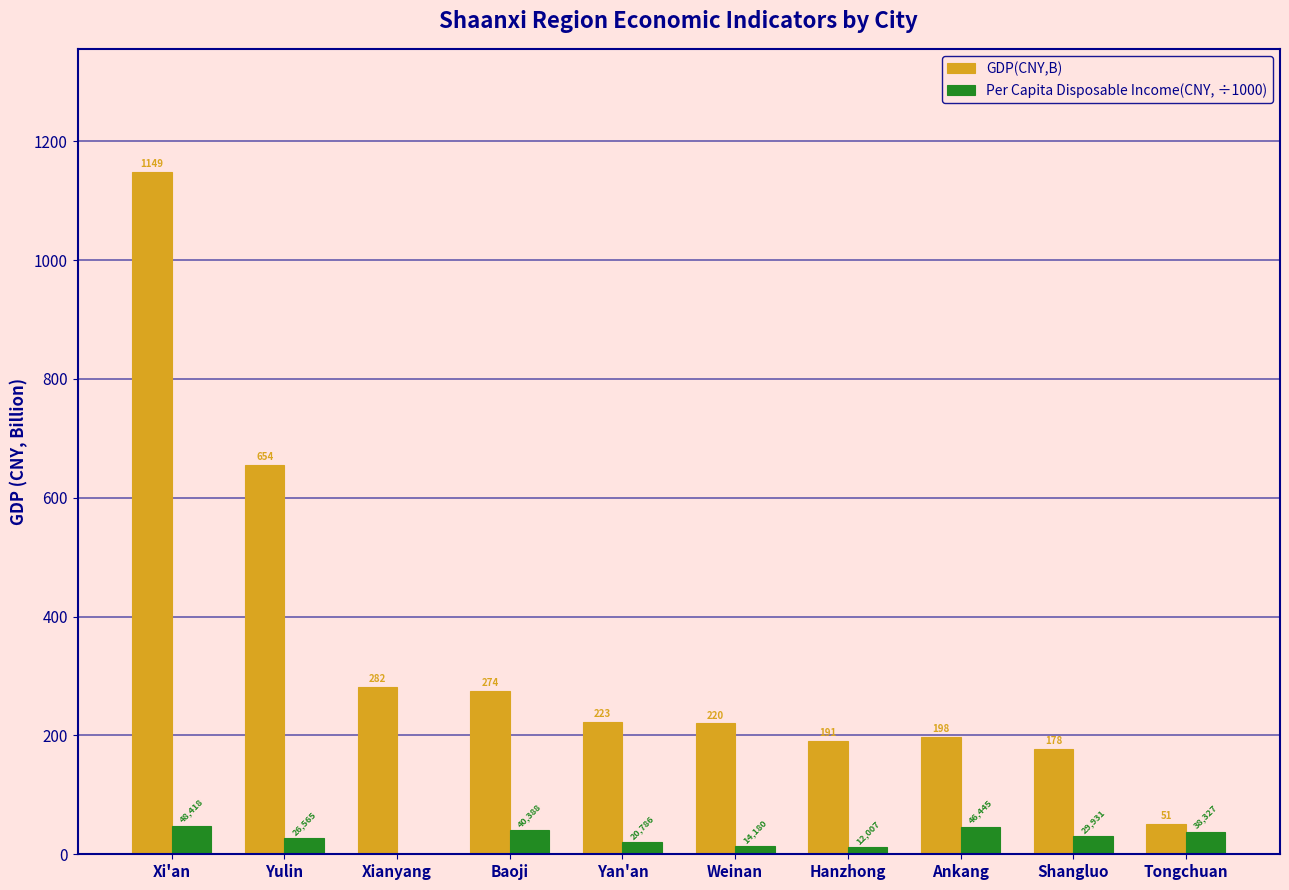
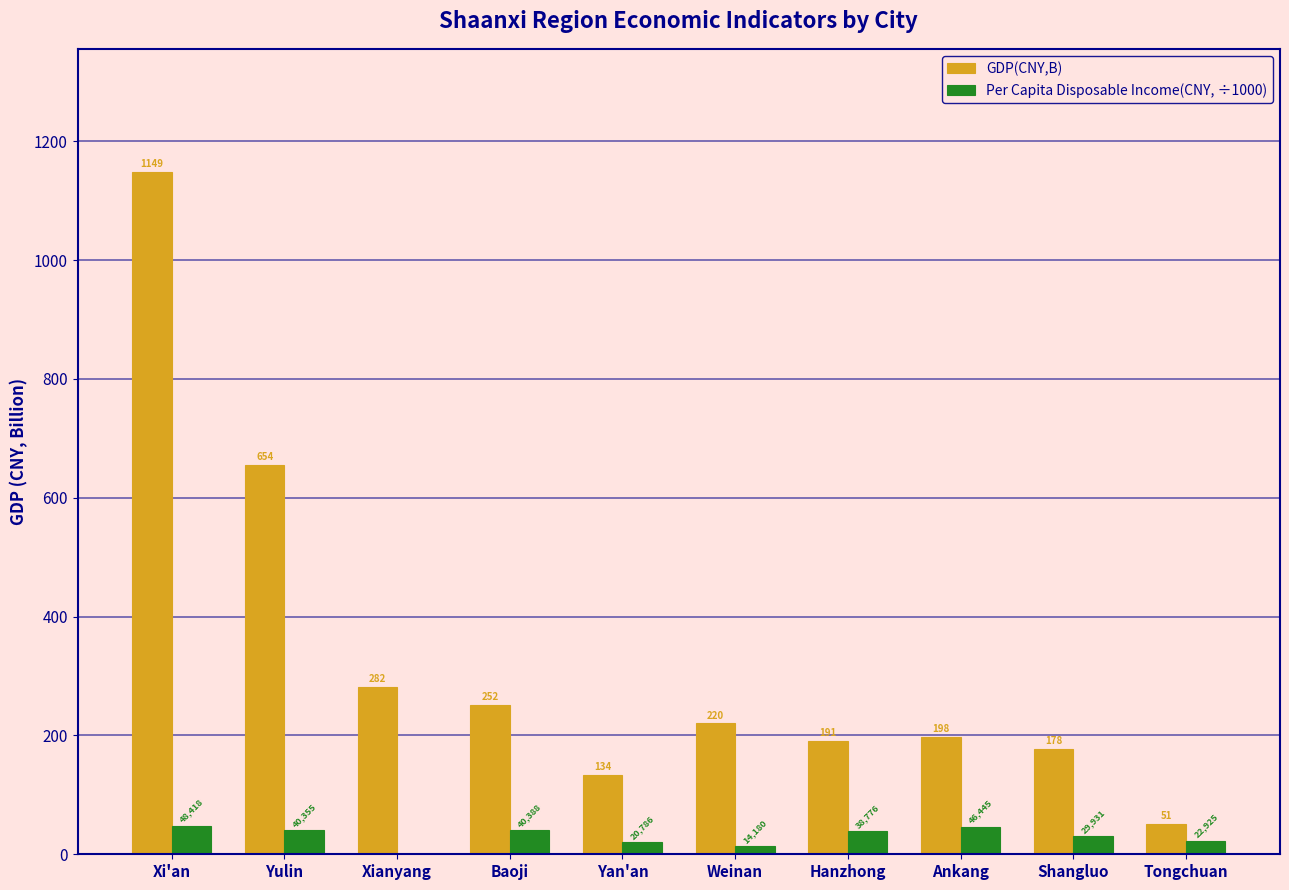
  {
    "GDP(CNY,B)": {
      "Xi'an": "1149",
      "Yulin": "654",
      "Xianyang": "282",
-     "Baoji": "274",
-     "Yan'an": "223",
+     "Baoji": "252",
+     "Yan'an": "134",
      "Weinan": "220",
      "Hanzhong": "191",
      "Ankang": "198",
      "Shangluo": "178",
      "Tongchuan": "51"
    },
    "Per Capita Disposable Income(CNY, ÷1000)": {
-     "Yulin": "26,565",
-     "Hanzhong": "12,007",
-     "Tongchuan": "38,327"
+     "Yulin": "40,355",
+     "Hanzhong": "38,776",
+     "Tongchuan": "22,925"
    }
  }
